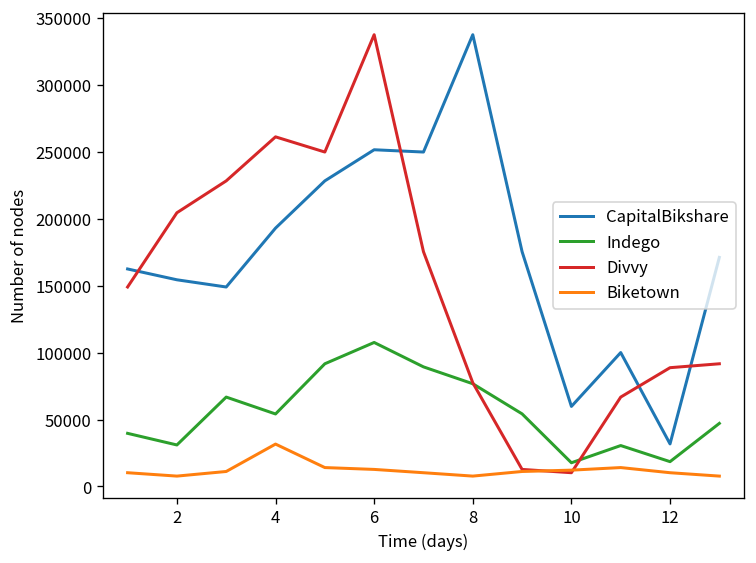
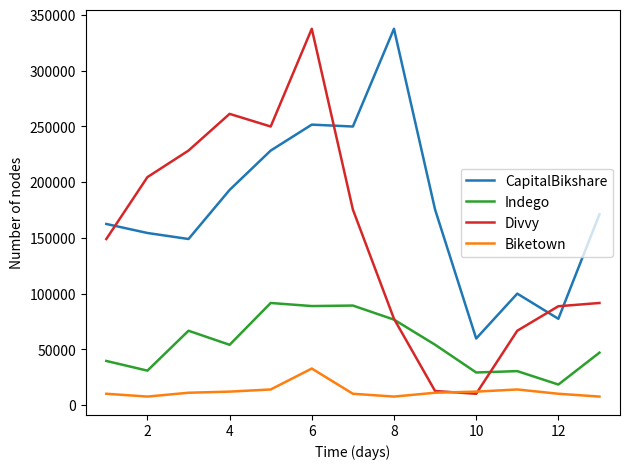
  {
    "CapitalBikshare": {
      "2": 154000,
      "4": 193000,
      "6": 252000,
      "8": 338000,
      "10": 60000,
-     "12": 32000
+     "12": 78000
    },
    "Indego": {
      "2": 31000,
      "4": 54000,
-     "6": 108000,
-     "10": 18000,
+     "6": 89000,
+     "10": 29000,
      "12": 19000
    },
    "Divvy": {
      "2": 205000,
      "4": 261000,
      "6": 338000,
      "12": 89000
    },
    "Biketown": {
      "2": 8000,
-     "4": 32000,
-     "6": 13000,
+     "4": 12000,
+     "6": 33000,
      "8": 8000,
      "12": 10000
    }
  }
